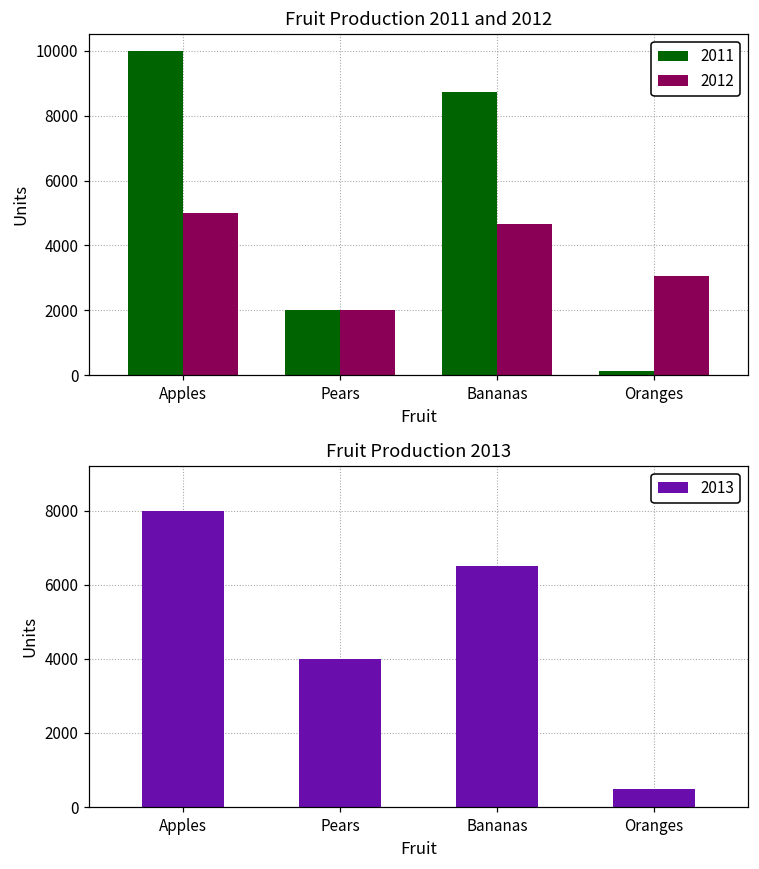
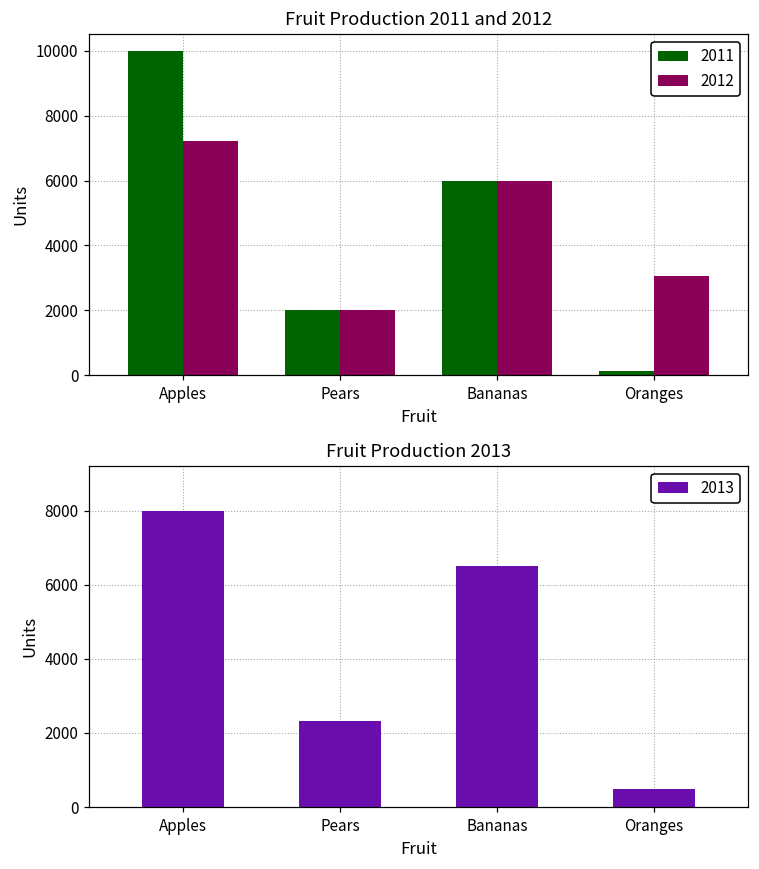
  {
    "Fruit Production 2011 and 2012": {
      "2011": {
        "Apples": 10000,
        "Pears": 2000,
-       "Bananas": 8700,
+       "Bananas": 6000,
        "Oranges": 100
      },
      "2012": {
-       "Apples": 5000,
+       "Apples": 7200,
        "Pears": 2000,
-       "Bananas": 4600,
+       "Bananas": 6000,
        "Oranges": 3100
      }
    },
    "Fruit Production 2013": {
      "Apples": 8000,
-     "Pears": 4000,
+     "Pears": 2300,
      "Bananas": 6500,
      "Oranges": 500
    }
  }
